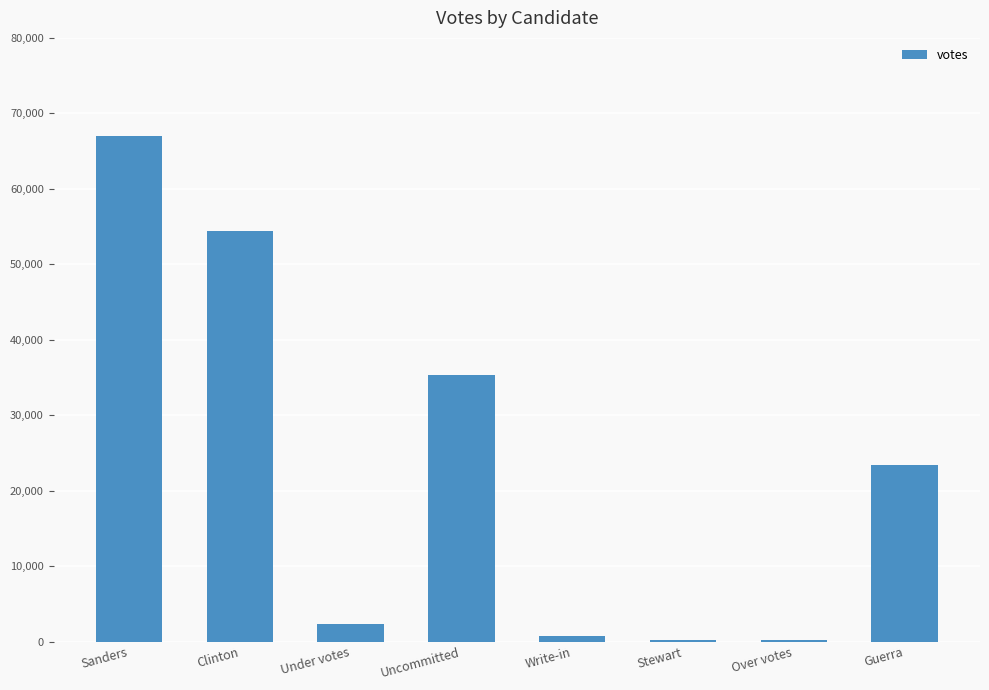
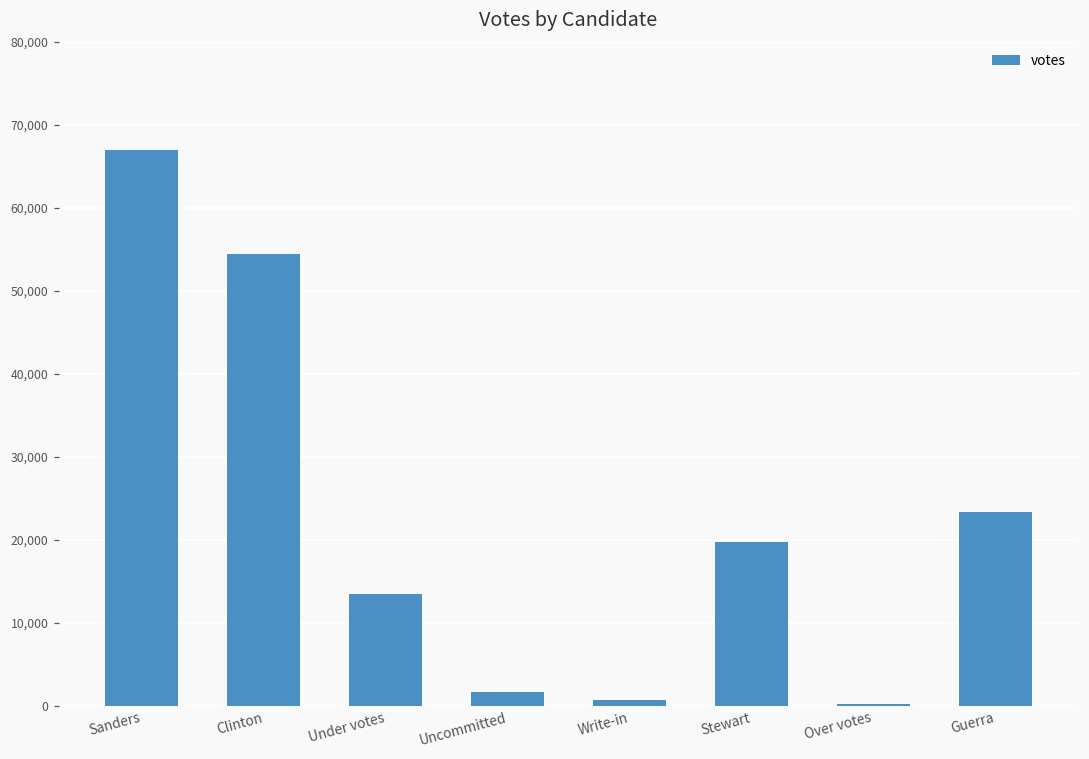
  {
    "Sanders": "67,000",
    "Clinton": "54,000",
-   "Under votes": "2,000",
-   "Uncommitted": "35,000",
+   "Under votes": "13,000",
+   "Uncommitted": "2,000",
    "Write-in": "1,000",
-   "Stewart": "0",
+   "Stewart": "20,000",
    "Guerra": "23,000"
  }
